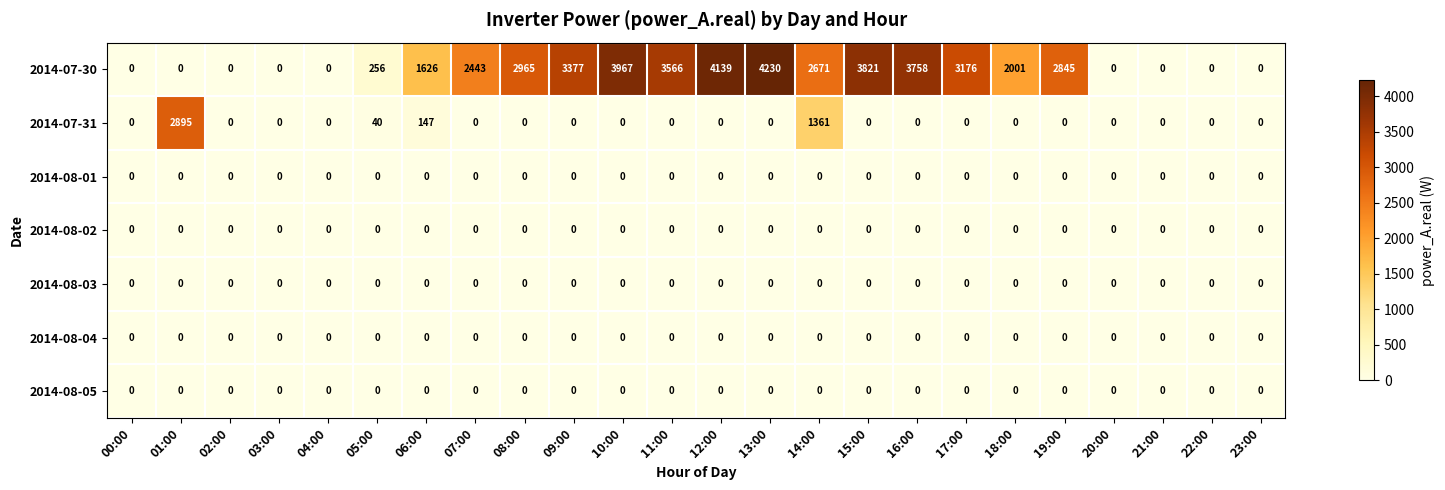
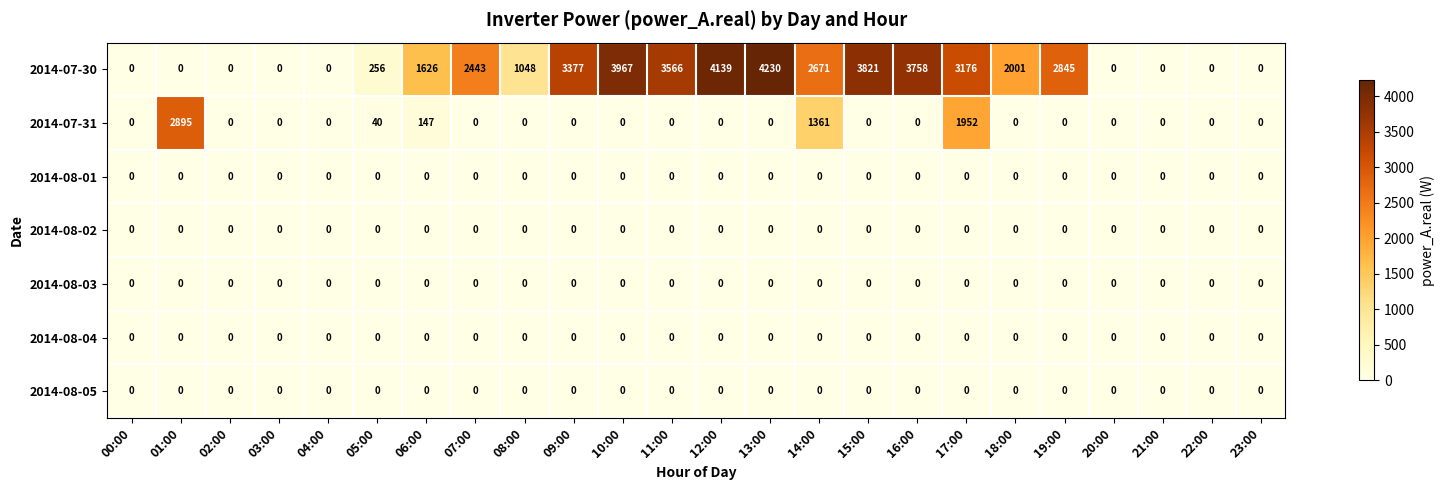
  {
    "2014-07-30": {
      "00:00": 0,
      "01:00": 0,
      "02:00": 0,
      "03:00": 0,
      "04:00": 0,
      "05:00": 256,
      "06:00": 1626,
      "07:00": 2443,
-     "08:00": 2965,
+     "08:00": 1048,
      "09:00": 3377,
      "10:00": 3967,
      "11:00": 3566,
      "12:00": 4139,
      "13:00": 4230,
      "14:00": 2671,
      "15:00": 3821,
      "16:00": 3758,
      "17:00": 3176,
      "18:00": 2001,
      "19:00": 2845,
      "20:00": 0,
      "21:00": 0,
      "22:00": 0,
      "23:00": 0
    },
    "2014-07-31": {
      "00:00": 0,
      "01:00": 2895,
      "02:00": 0,
      "03:00": 0,
      "04:00": 0,
      "05:00": 40,
      "06:00": 147,
      "07:00": 0,
      "08:00": 0,
      "09:00": 0,
      "10:00": 0,
      "11:00": 0,
      "12:00": 0,
      "13:00": 0,
      "14:00": 1361,
      "15:00": 0,
      "16:00": 0,
-     "17:00": 0,
+     "17:00": 1952,
      "18:00": 0,
      "19:00": 0,
      "20:00": 0,
      "21:00": 0,
      "22:00": 0,
      "23:00": 0
    },
    "2014-08-01": {
      "00:00": 0,
      "01:00": 0,
      "02:00": 0,
      "03:00": 0,
      "04:00": 0,
      "05:00": 0,
      "06:00": 0,
      "07:00": 0,
      "08:00": 0,
      "09:00": 0,
      "10:00": 0,
      "11:00": 0,
      "12:00": 0,
      "13:00": 0,
      "14:00": 0,
      "15:00": 0,
      "16:00": 0,
      "17:00": 0,
      "18:00": 0,
      "19:00": 0,
      "20:00": 0,
      "21:00": 0,
      "22:00": 0,
      "23:00": 0
    },
    "2014-08-02": {
      "00:00": 0,
      "01:00": 0,
      "02:00": 0,
      "03:00": 0,
      "04:00": 0,
      "05:00": 0,
      "06:00": 0,
      "07:00": 0,
      "08:00": 0,
      "09:00": 0,
      "10:00": 0,
      "11:00": 0,
      "12:00": 0,
      "13:00": 0,
      "14:00": 0,
      "15:00": 0,
      "16:00": 0,
      "17:00": 0,
      "18:00": 0,
      "19:00": 0,
      "20:00": 0,
      "21:00": 0,
      "22:00": 0,
      "23:00": 0
    },
    "2014-08-03": {
      "00:00": 0,
      "01:00": 0,
      "02:00": 0,
      "03:00": 0,
      "04:00": 0,
      "05:00": 0,
      "06:00": 0,
      "07:00": 0,
      "08:00": 0,
      "09:00": 0,
      "10:00": 0,
      "11:00": 0,
      "12:00": 0,
      "13:00": 0,
      "14:00": 0,
      "15:00": 0,
      "16:00": 0,
      "17:00": 0,
      "18:00": 0,
      "19:00": 0,
      "20:00": 0,
      "21:00": 0,
      "22:00": 0,
      "23:00": 0
    },
    "2014-08-04": {
      "00:00": 0,
      "01:00": 0,
      "02:00": 0,
      "03:00": 0,
      "04:00": 0,
      "05:00": 0,
      "06:00": 0,
      "07:00": 0,
      "08:00": 0,
      "09:00": 0,
      "10:00": 0,
      "11:00": 0,
      "12:00": 0,
      "13:00": 0,
      "14:00": 0,
      "15:00": 0,
      "16:00": 0,
      "17:00": 0,
      "18:00": 0,
      "19:00": 0,
      "20:00": 0,
      "21:00": 0,
      "22:00": 0,
      "23:00": 0
    },
    "2014-08-05": {
      "00:00": 0,
      "01:00": 0,
      "02:00": 0,
      "03:00": 0,
      "04:00": 0,
      "05:00": 0,
      "06:00": 0,
      "07:00": 0,
      "08:00": 0,
      "09:00": 0,
      "10:00": 0,
      "11:00": 0,
      "12:00": 0,
      "13:00": 0,
      "14:00": 0,
      "15:00": 0,
      "16:00": 0,
      "17:00": 0,
      "18:00": 0,
      "19:00": 0,
      "20:00": 0,
      "21:00": 0,
      "22:00": 0,
      "23:00": 0
    }
  }
